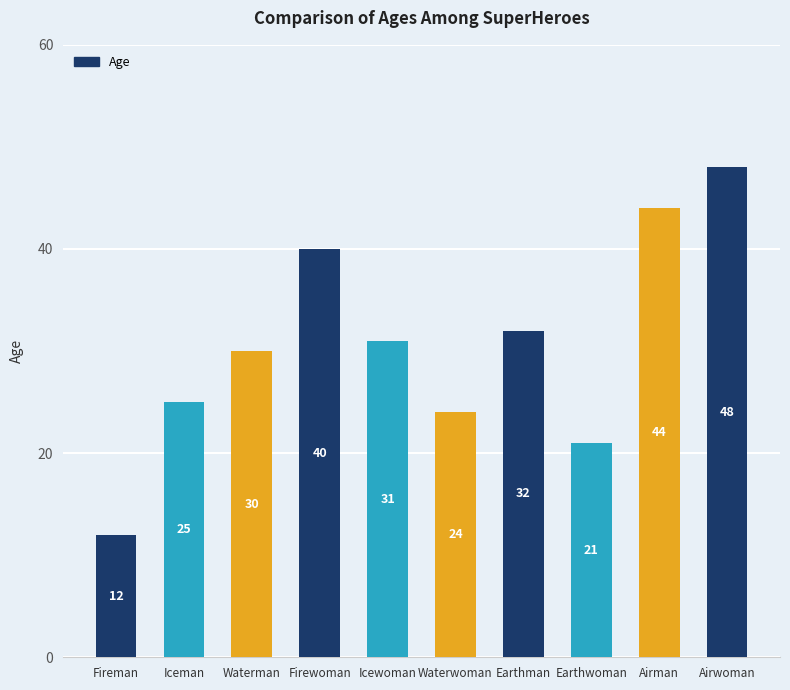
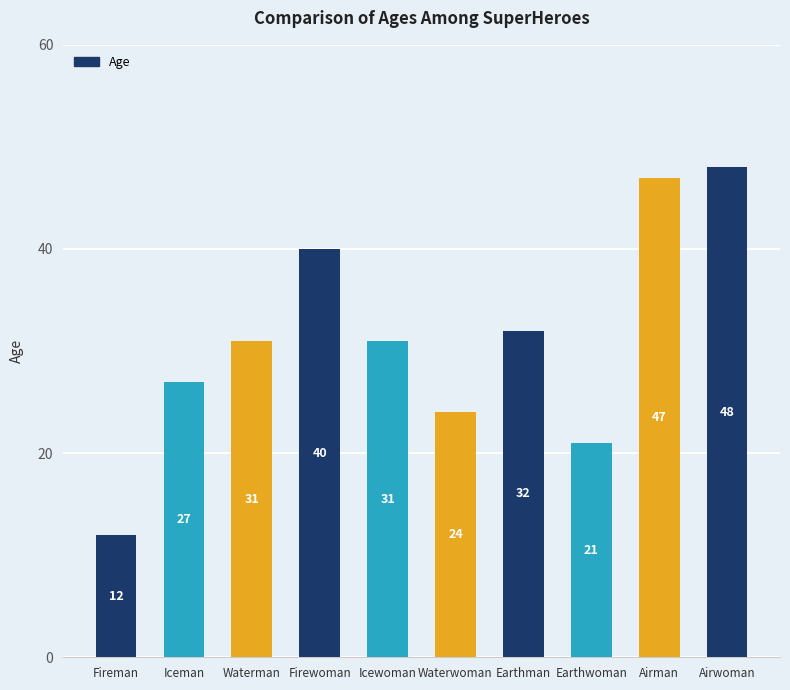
  {
    "Fireman": 12,
-   "Iceman": 25,
-   "Waterman": 30,
+   "Iceman": 27,
+   "Waterman": 31,
    "Firewoman": 40,
    "Icewoman": 31,
    "Waterwoman": 24,
    "Earthman": 32,
    "Earthwoman": 21,
-   "Airman": 44,
+   "Airman": 47,
    "Airwoman": 48
  }
